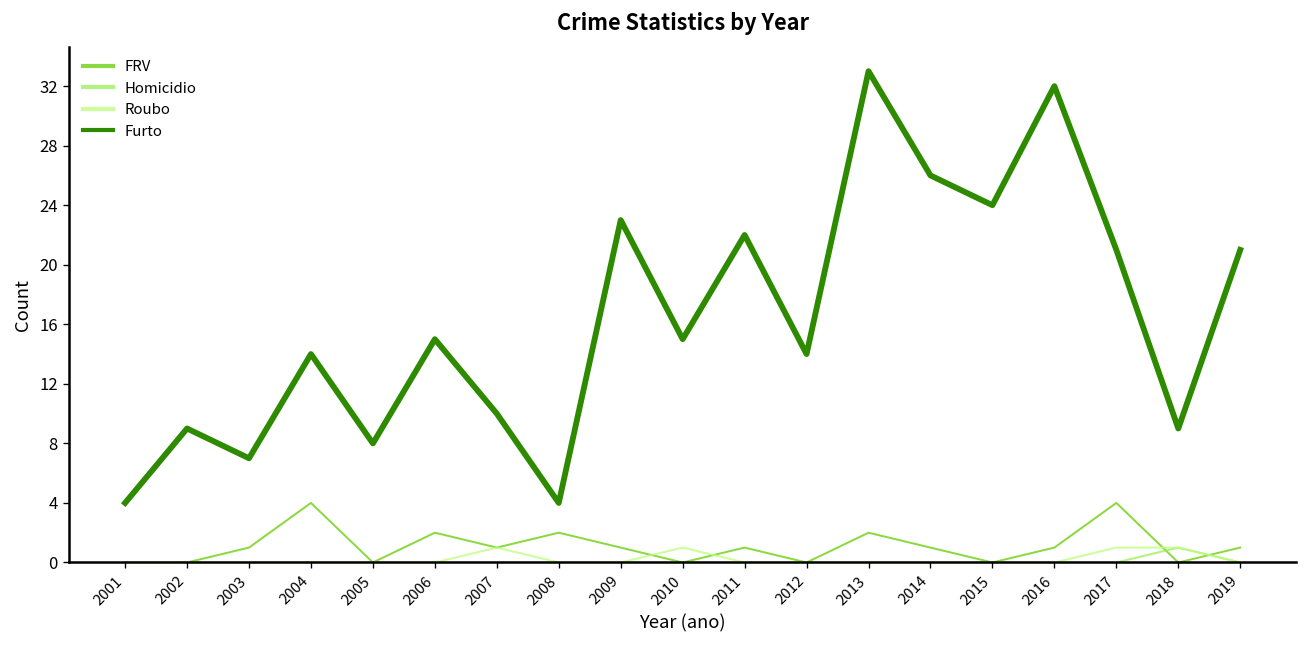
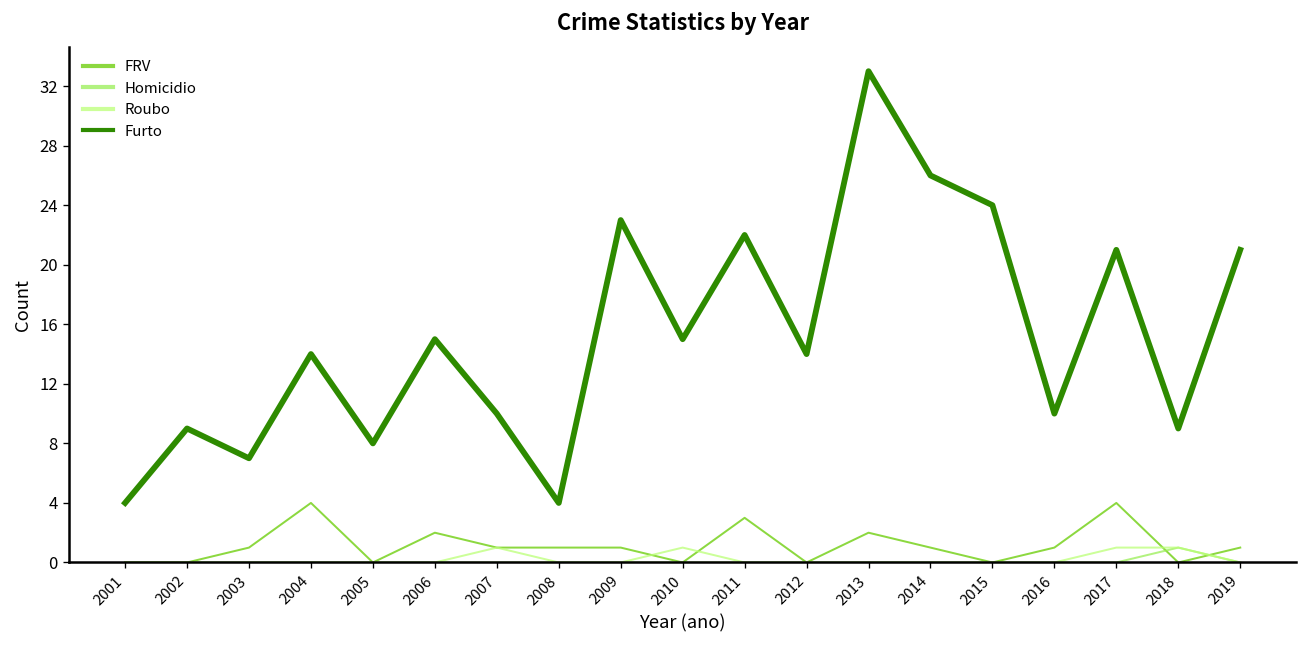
  {
    "FRV": {
      "2003": 1,
      "2004": 4,
      "2006": 2,
-     "2008": 2,
+     "2008": 1,
      "2009": 1,
-     "2011": 1,
+     "2011": 3,
      "2013": 2,
      "2014": 1,
      "2016": 1,
      "2017": 4,
      "2018": 0,
      "2019": 1
    },
    "Furto": {
      "2001": 4,
      "2002": 9,
      "2003": 7,
      "2004": 14,
      "2005": 8,
      "2006": 15,
      "2007": 10,
      "2008": 4,
      "2009": 23,
      "2010": 15,
      "2011": 22,
      "2012": 14,
      "2013": 33,
      "2014": 26,
      "2015": 24,
-     "2016": 32,
+     "2016": 10,
      "2017": 21,
      "2018": 9,
      "2019": 21
    }
  }
